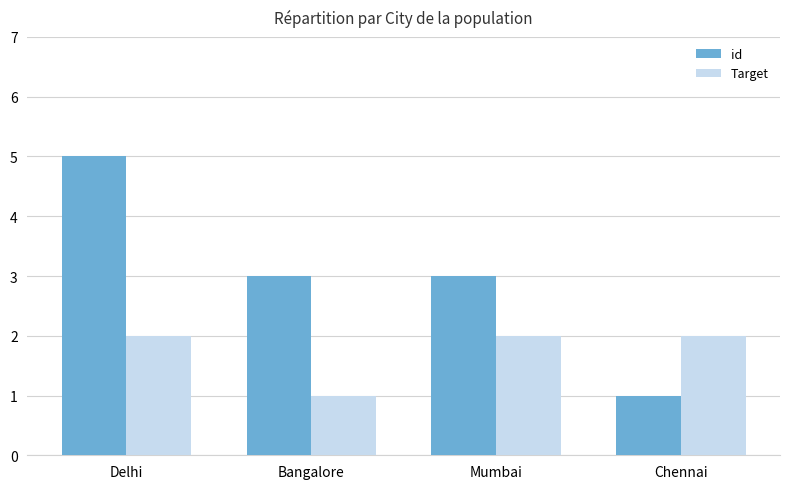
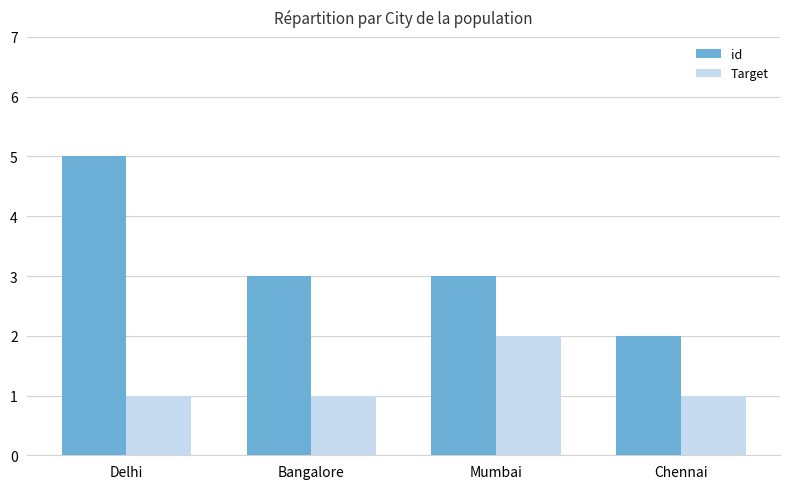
  {
    "id": {
      "Delhi": 5,
      "Bangalore": 3,
      "Mumbai": 3,
-     "Chennai": 1
+     "Chennai": 2
    },
    "Target": {
-     "Delhi": 2,
+     "Delhi": 1,
      "Bangalore": 1,
      "Mumbai": 2,
-     "Chennai": 2
+     "Chennai": 1
    }
  }
